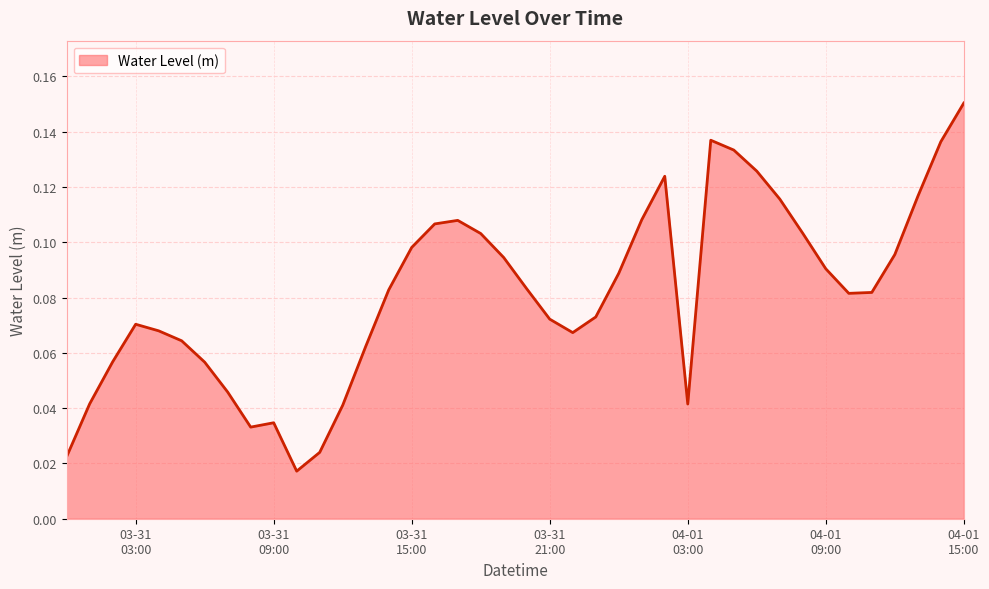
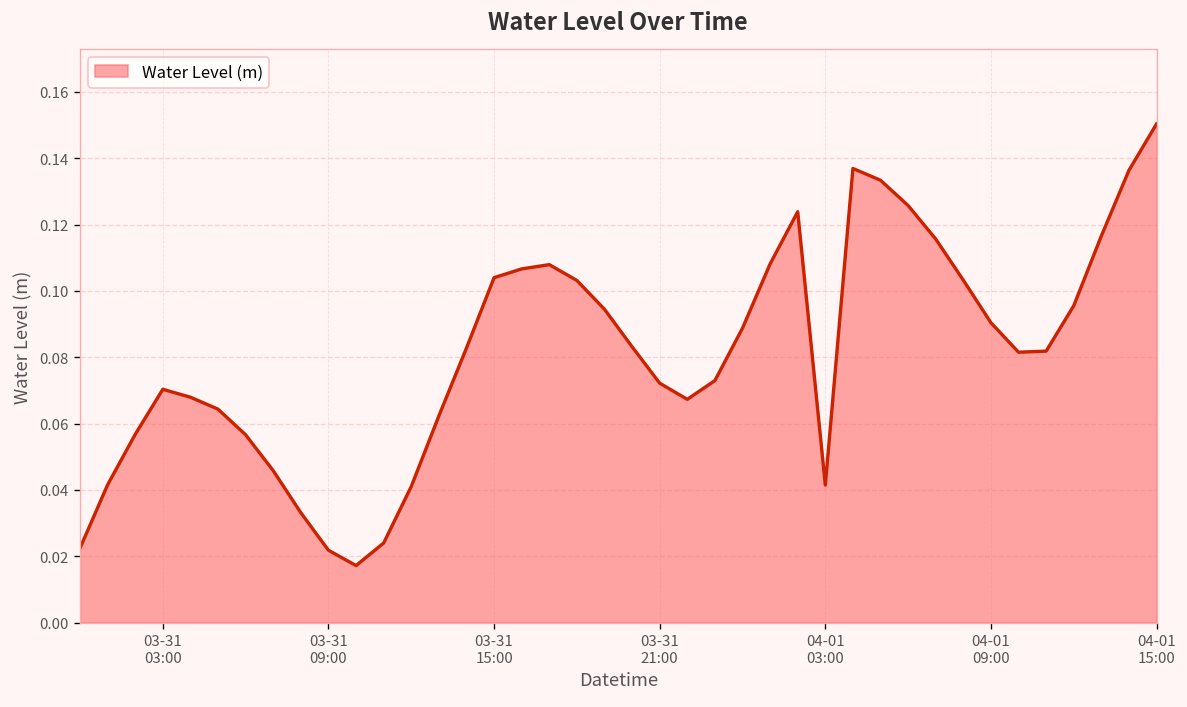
  {
    "03-31 03:00": 0.070,
-   "03-31 09:00": 0.035,
-   "03-31 15:00": 0.098,
+   "03-31 09:00": 0.022,
+   "03-31 15:00": 0.104,
    "03-31 21:00": 0.072,
    "04-01 03:00": 0.041,
    "04-01 09:00": 0.090,
    "04-01 15:00": 0.150
  }
